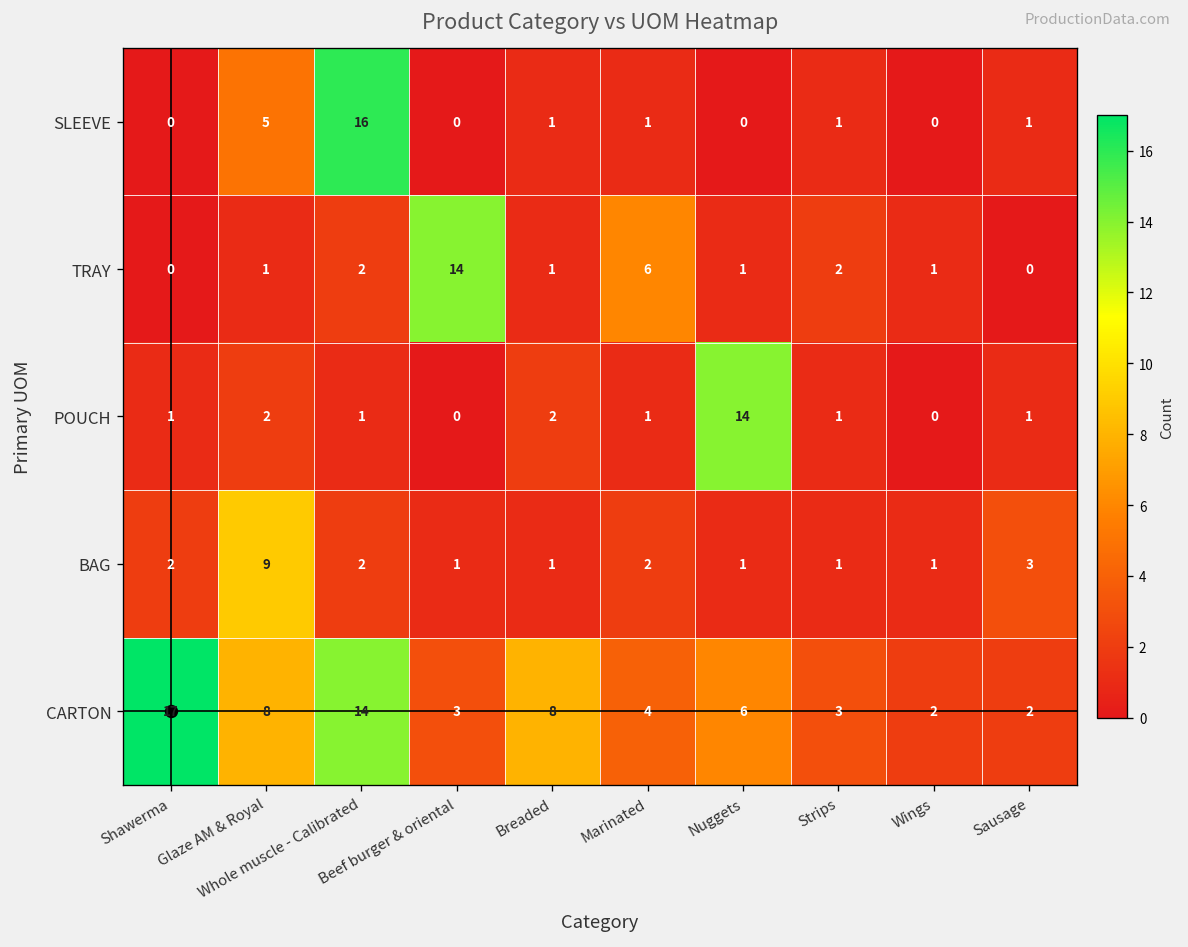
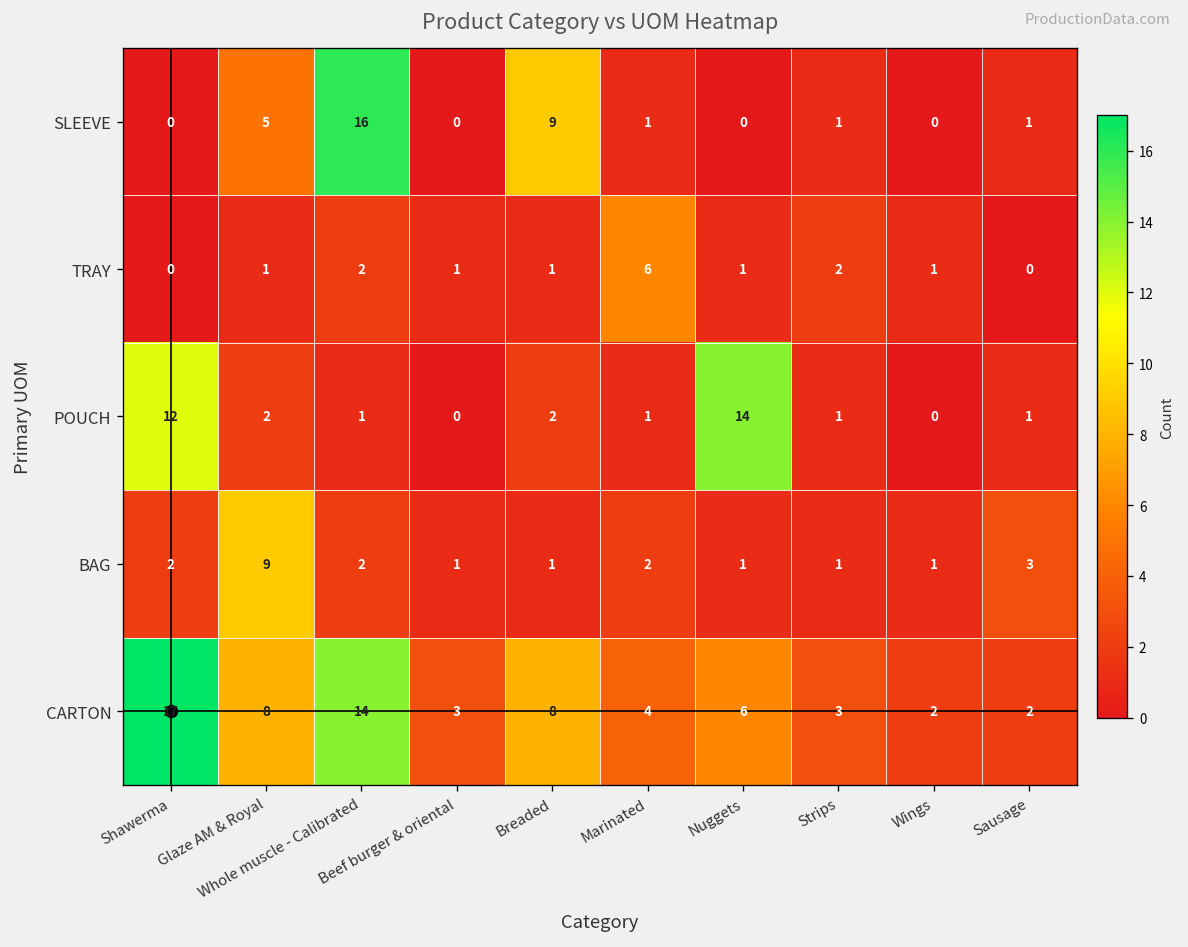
  {
    "SLEEVE": {
      "Shawerma": 0,
      "Glaze AM & Royal": 5,
      "Whole muscle - Calibrated": 16,
      "Beef burger & oriental": 0,
-     "Breaded": 1,
+     "Breaded": 9,
      "Marinated": 1,
      "Nuggets": 0,
      "Strips": 1,
      "Wings": 0,
      "Sausage": 1
    },
    "TRAY": {
      "Shawerma": 0,
      "Glaze AM & Royal": 1,
      "Whole muscle - Calibrated": 2,
-     "Beef burger & oriental": 14,
+     "Beef burger & oriental": 1,
      "Breaded": 1,
      "Marinated": 6,
      "Nuggets": 1,
      "Strips": 2,
      "Wings": 1,
      "Sausage": 0
    },
    "POUCH": {
-     "Shawerma": 1,
+     "Shawerma": 12,
      "Glaze AM & Royal": 2,
      "Whole muscle - Calibrated": 1,
      "Beef burger & oriental": 0,
      "Breaded": 2,
      "Marinated": 1,
      "Nuggets": 14,
      "Strips": 1,
      "Wings": 0,
      "Sausage": 1
    },
    "BAG": {
      "Shawerma": 2,
      "Glaze AM & Royal": 9,
      "Whole muscle - Calibrated": 2,
      "Beef burger & oriental": 1,
      "Breaded": 1,
      "Marinated": 2,
      "Nuggets": 1,
      "Strips": 1,
      "Wings": 1,
      "Sausage": 3
    },
    "CARTON": {
      "Glaze AM & Royal": 8,
      "Whole muscle - Calibrated": 14,
      "Beef burger & oriental": 3,
      "Breaded": 8,
      "Marinated": 4,
      "Nuggets": 6,
      "Strips": 3,
      "Wings": 2,
      "Sausage": 2
    }
  }
